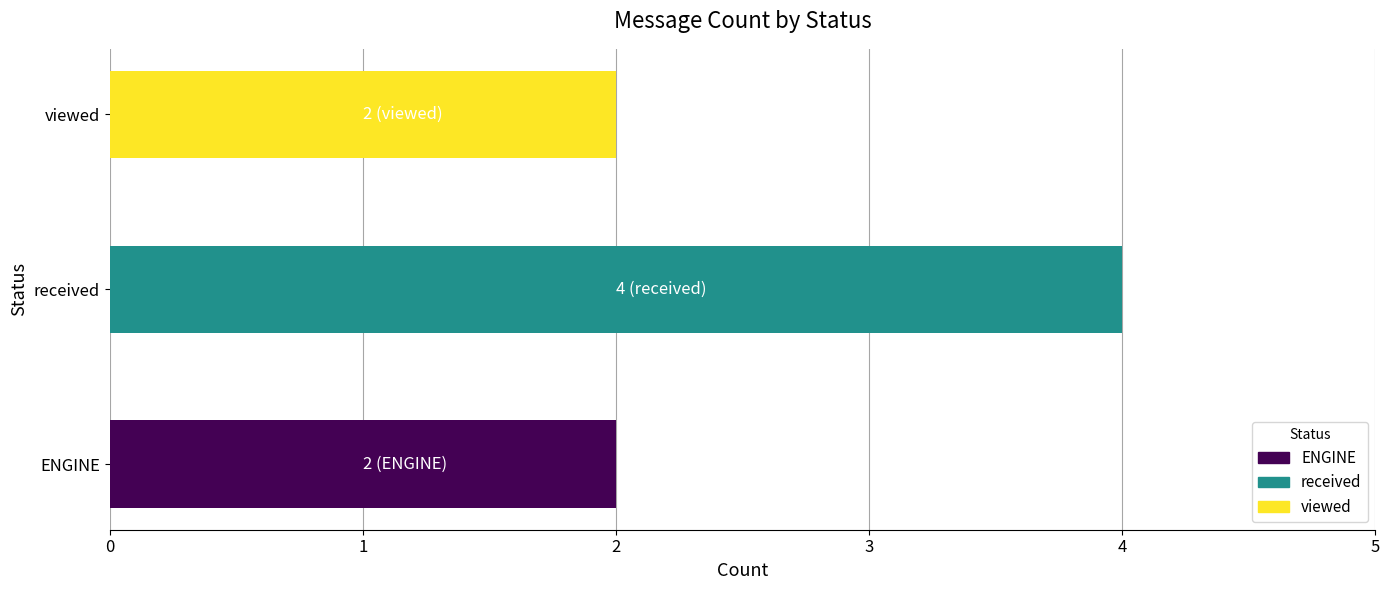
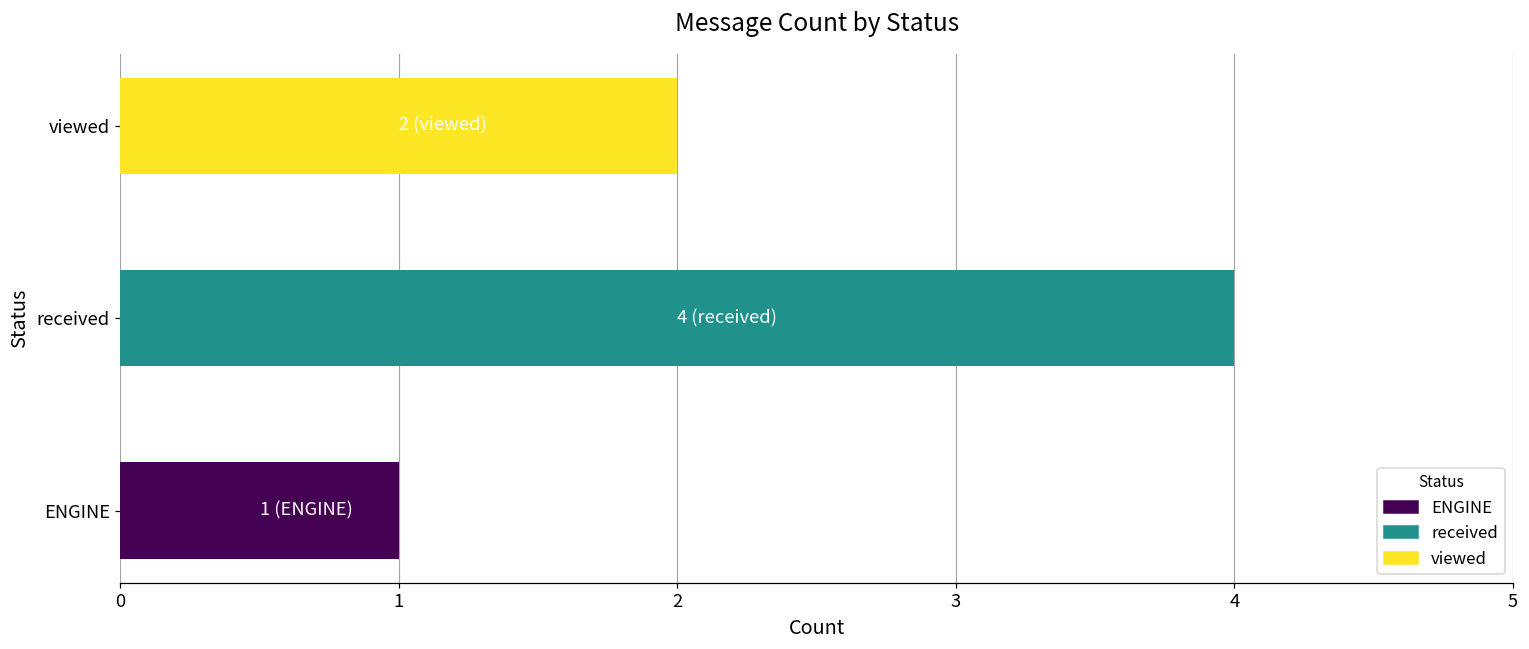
  {
    "viewed": 2,
    "received": 4,
-   "ENGINE": 2
+   "ENGINE": 1
  }
